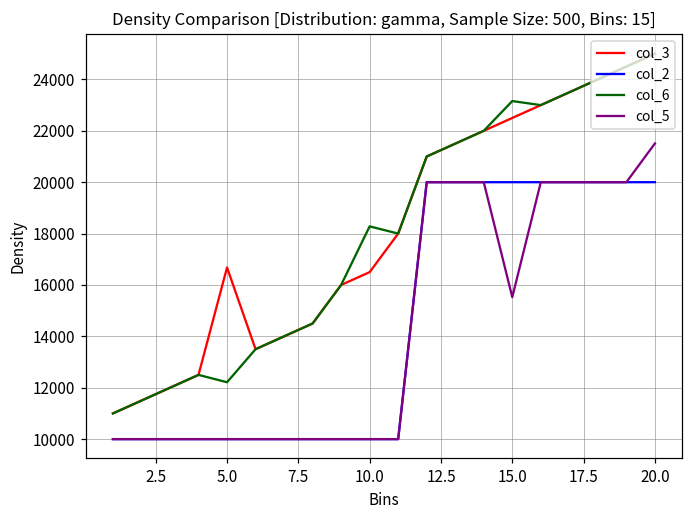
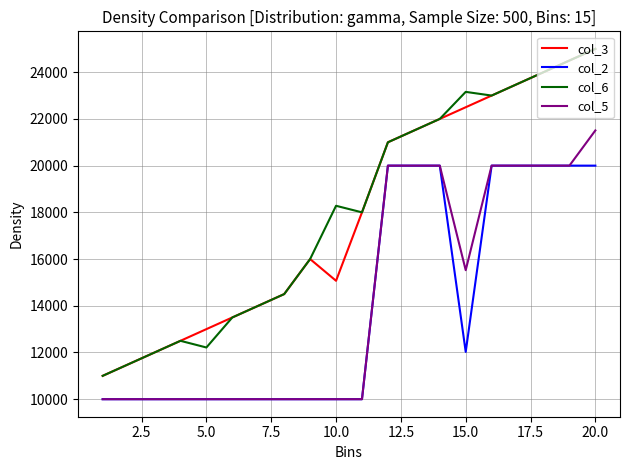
  {
    "col_3": {
-     "5.0": 16700,
-     "10.0": 16500,
+     "5.0": 13000,
+     "10.0": 15100,
      "15.0": 22500
    },
    "col_2": {
-     "15.0": 20000,
+     "15.0": 12000,
      "20.0": 20000
    },
    "col_6": {
      "5.0": 12200,
      "10.0": 18300,
      "15.0": 23200
    },
    "col_5": {
      "15.0": 15500,
      "20.0": 21500
    }
  }
